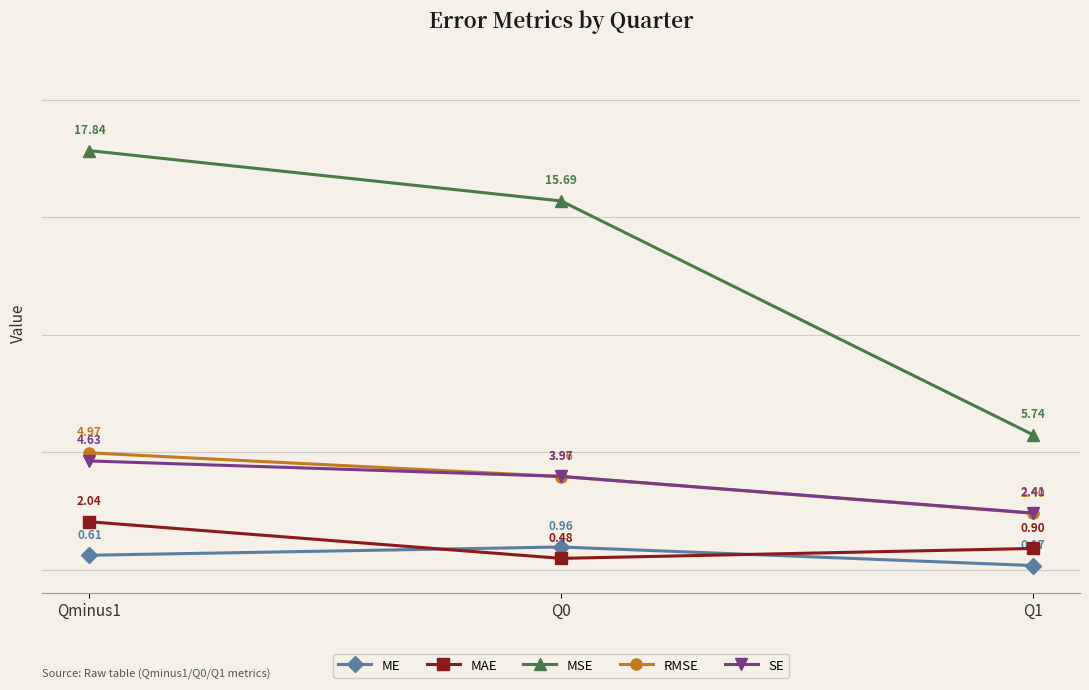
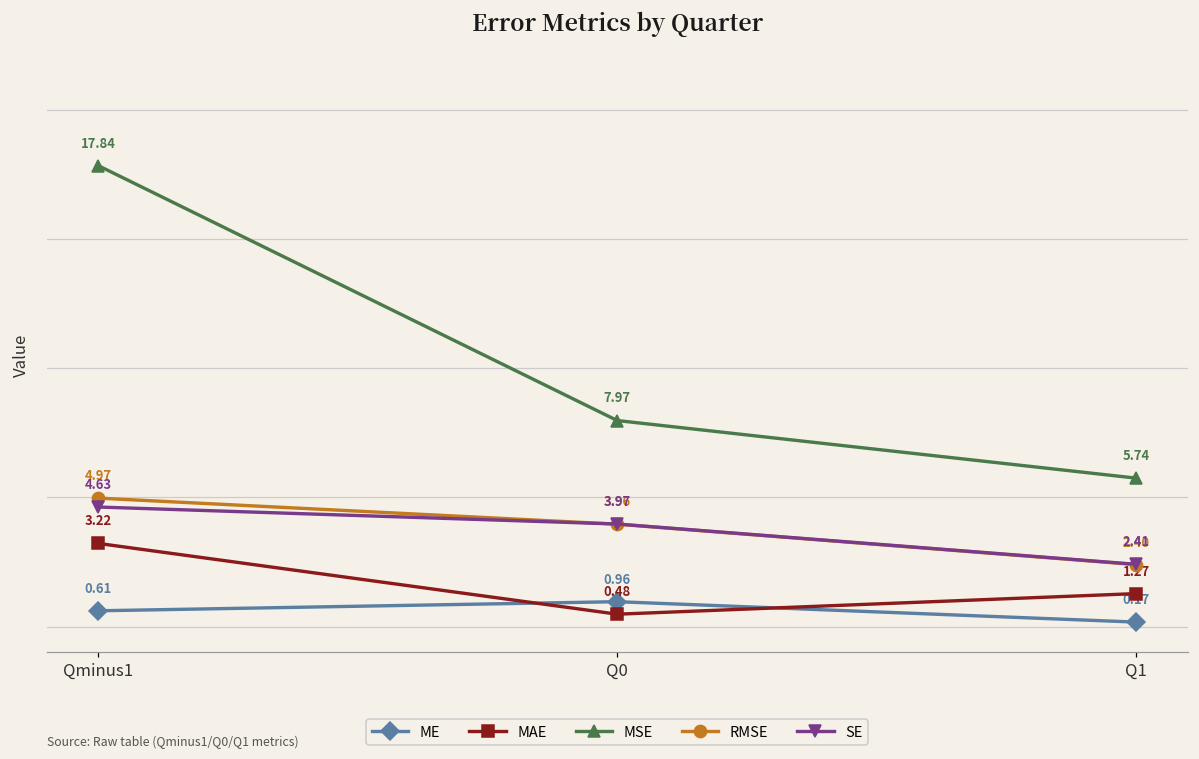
  {
    "ME": {
      "Qminus1": 0.61,
      "Q0": 0.96
    },
    "MAE": {
-     "Qminus1": 2.04,
+     "Qminus1": 3.22,
      "Q0": 0.48,
-     "Q1": 0.90
+     "Q1": 1.27
    },
    "MSE": {
      "Qminus1": 17.84,
-     "Q0": 15.69,
+     "Q0": 7.97,
      "Q1": 5.74
    }
  }
